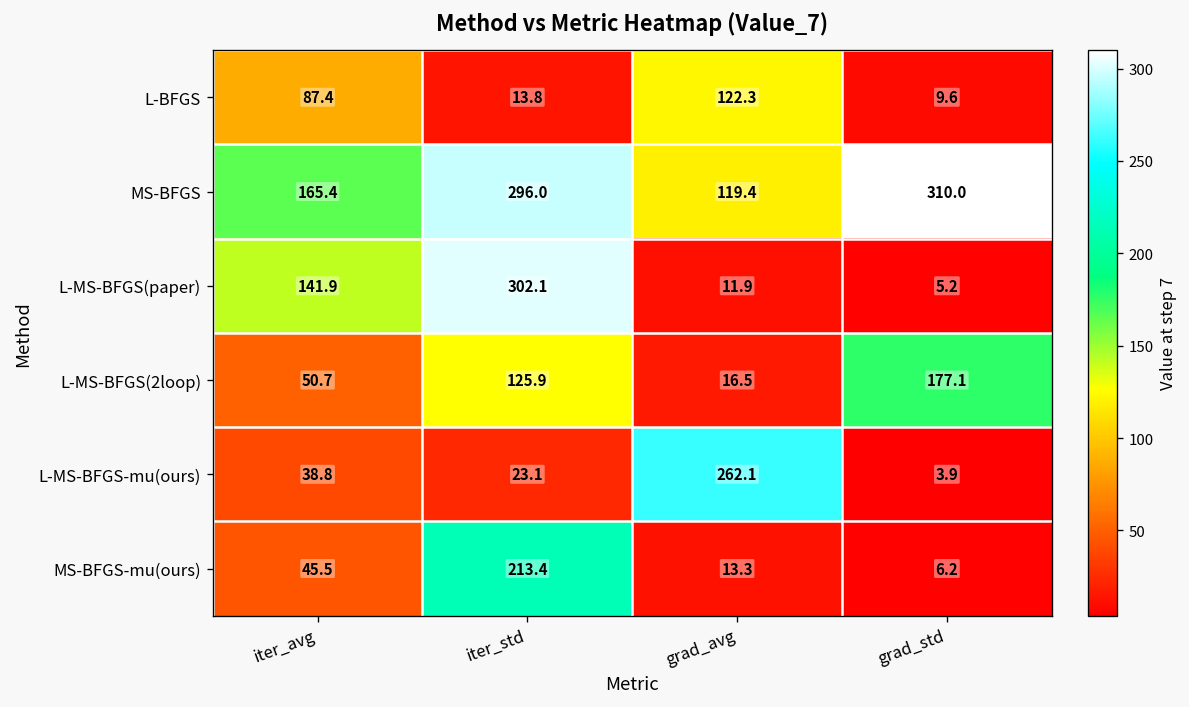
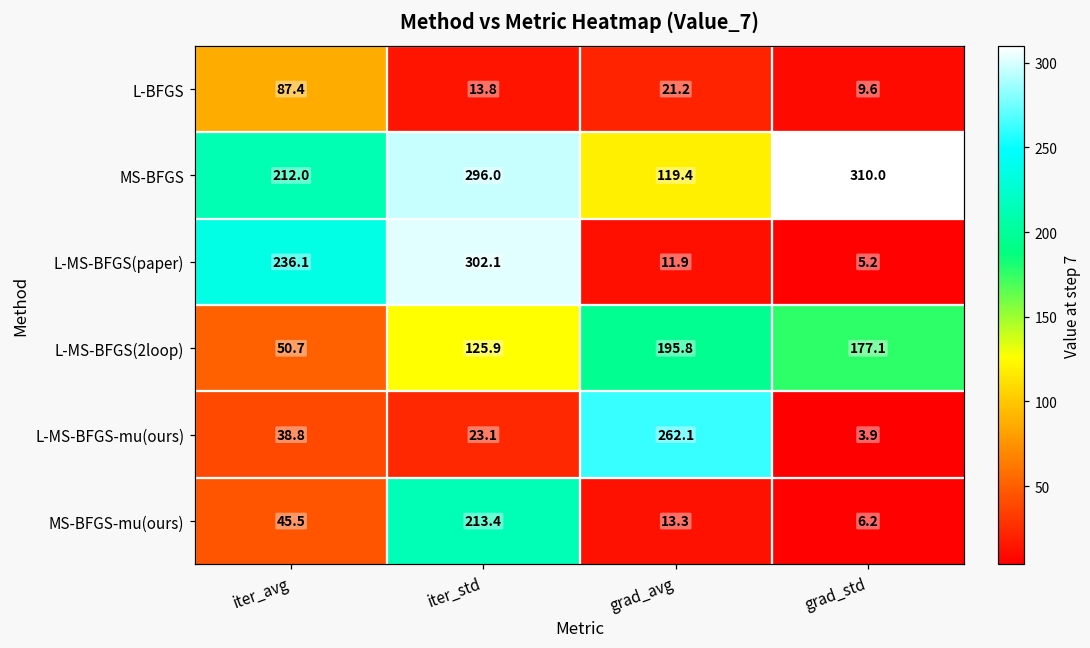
  {
    "L-BFGS": {
-     "grad_avg": 122.3
+     "grad_avg": 21.2
    },
    "MS-BFGS": {
-     "iter_avg": 165.4
+     "iter_avg": 212.0
    },
    "L-MS-BFGS(paper)": {
-     "iter_avg": 141.9
+     "iter_avg": 236.1
    },
    "L-MS-BFGS(2loop)": {
-     "grad_avg": 16.5
+     "grad_avg": 195.8
    }
  }
